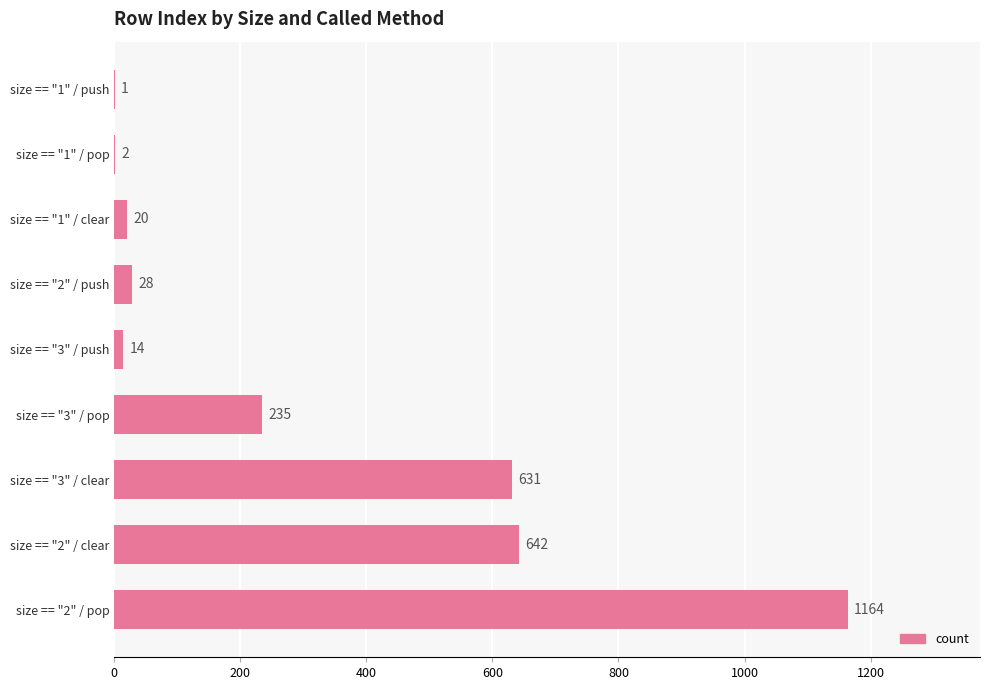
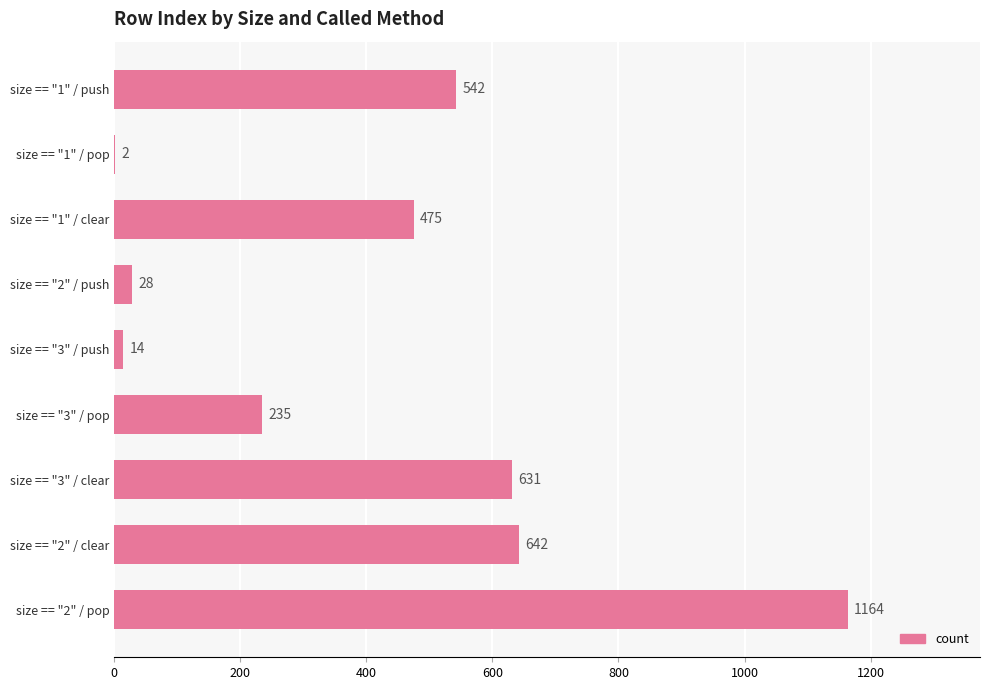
  {
-   "size == \"1\" / push": 1,
+   "size == \"1\" / push": 542,
    "size == \"1\" / pop": 2,
-   "size == \"1\" / clear": 20,
+   "size == \"1\" / clear": 475,
    "size == \"2\" / push": 28,
    "size == \"3\" / push": 14,
    "size == \"3\" / pop": 235,
    "size == \"3\" / clear": 631,
    "size == \"2\" / clear": 642,
    "size == \"2\" / pop": 1164
  }
